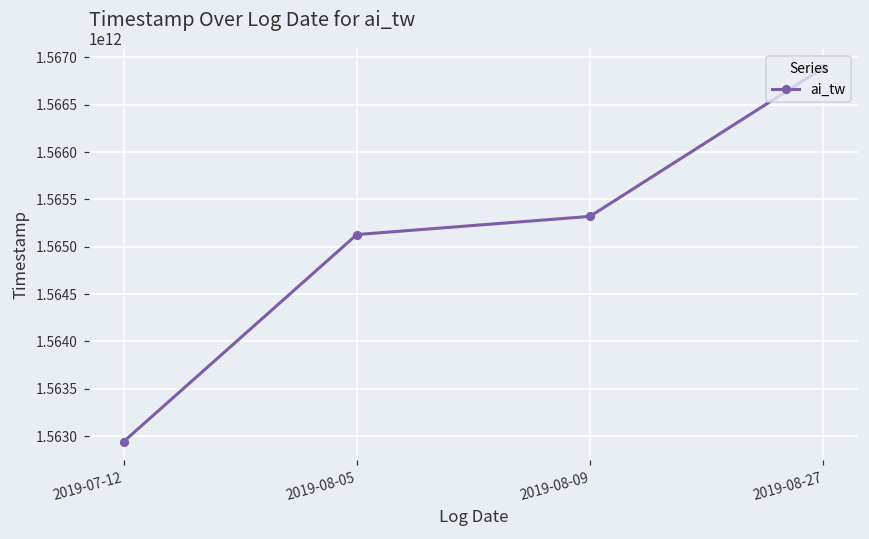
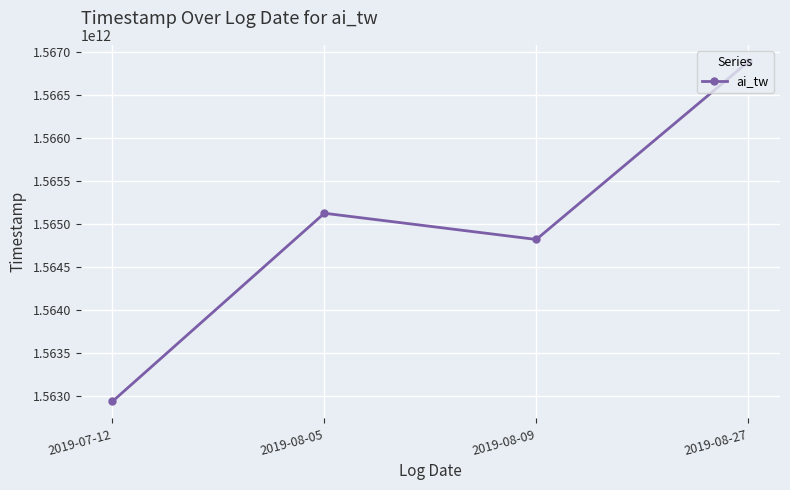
  {
    "2019-07-12": 1562900000000,
    "2019-08-05": 1565100000000,
-   "2019-08-09": 1565300000000
+   "2019-08-09": 1564800000000
  }
